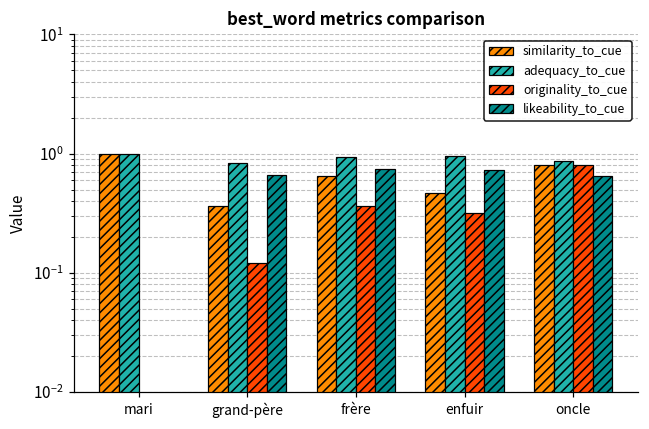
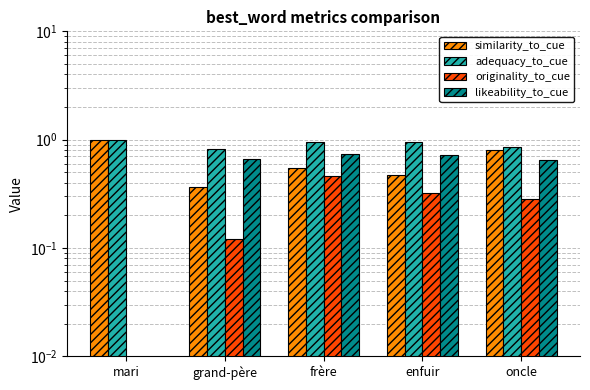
  {
    "similarity_to_cue": {
      "mari": 1.0,
      "grand-père": 0.37,
-     "frère": 0.6,
+     "frère": 0.5,
      "enfuir": 0.47,
      "oncle": 0.8
    },
    "originality_to_cue": {
      "grand-père": 0.12,
-     "frère": 0.36,
+     "frère": 0.47,
      "enfuir": 0.32,
-     "oncle": 0.8
+     "oncle": 0.29
    }
  }
